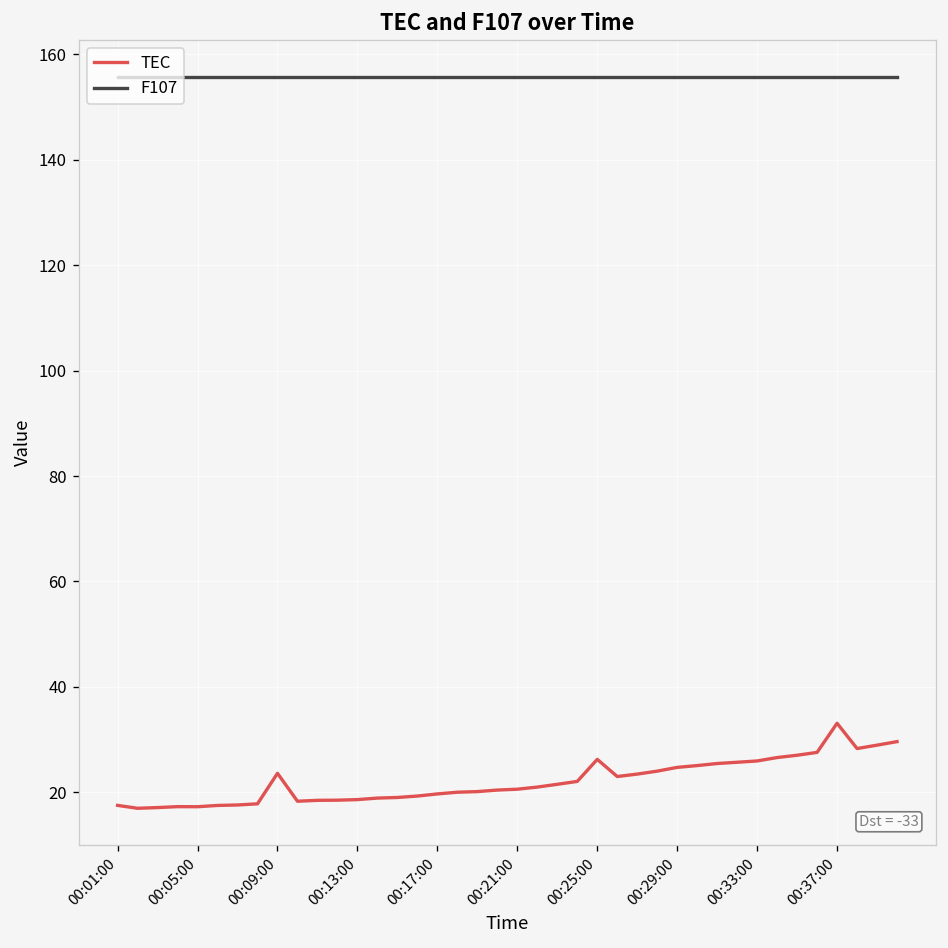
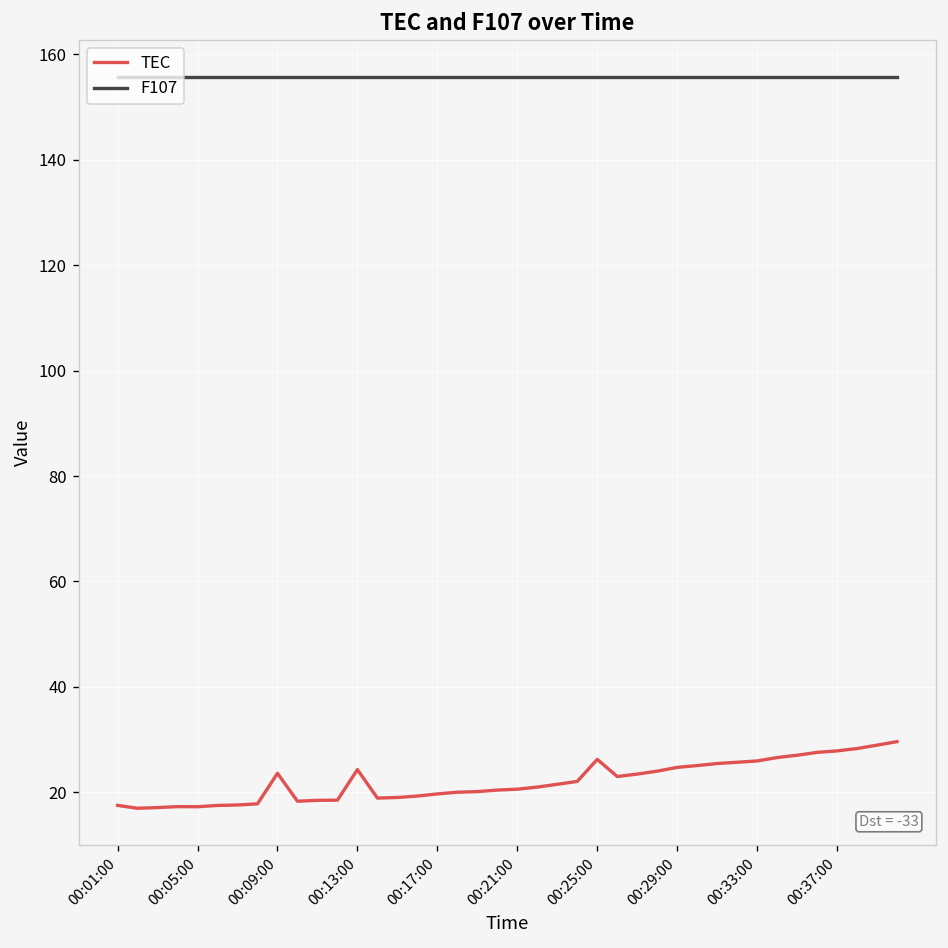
  {
    "TEC": {
      "00:01:00": 17,
      "00:05:00": 17,
      "00:09:00": 24,
-     "00:13:00": 19,
+     "00:13:00": 24,
      "00:17:00": 20,
      "00:21:00": 21,
      "00:25:00": 26,
      "00:29:00": 25,
      "00:33:00": 26,
-     "00:37:00": 33
+     "00:37:00": 28
    },
    "F107": {
      "00:05:00": 156,
      "00:09:00": 156,
      "00:13:00": 156,
      "00:17:00": 156,
      "00:21:00": 156,
      "00:25:00": 156,
      "00:29:00": 156,
      "00:33:00": 156,
      "00:37:00": 156
    }
  }
